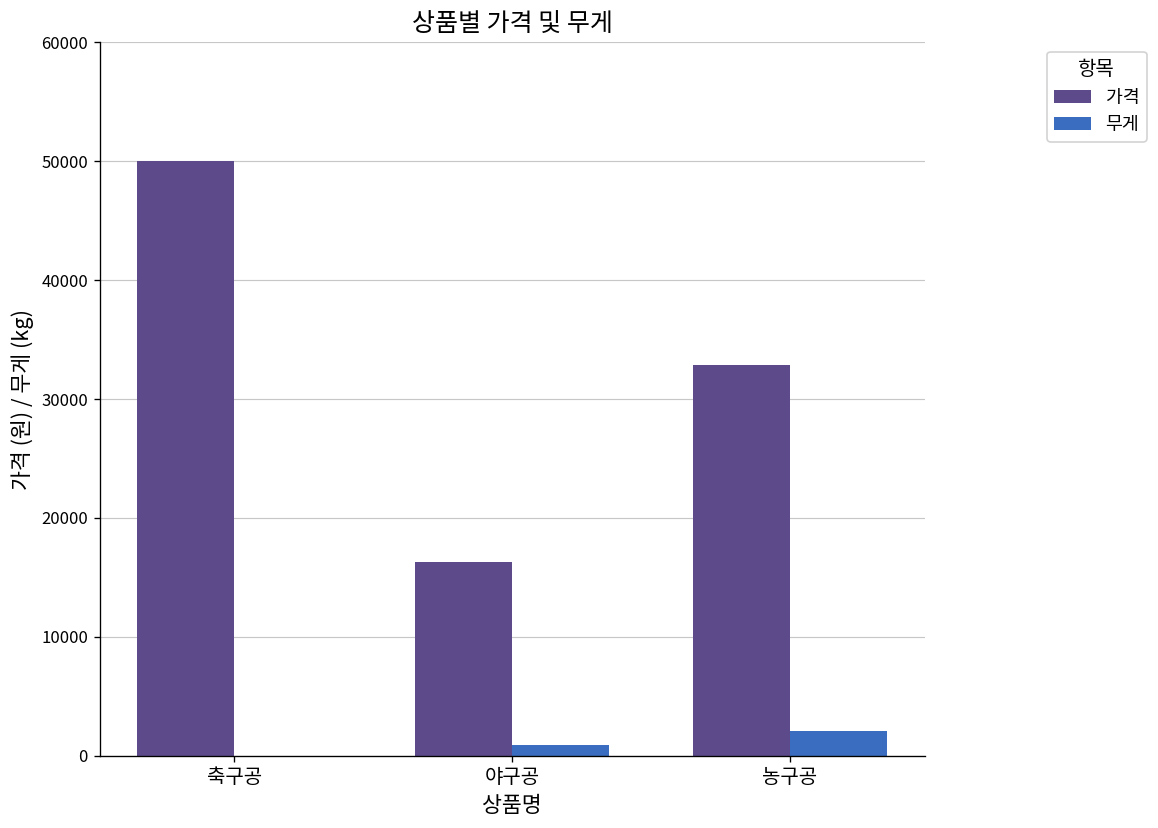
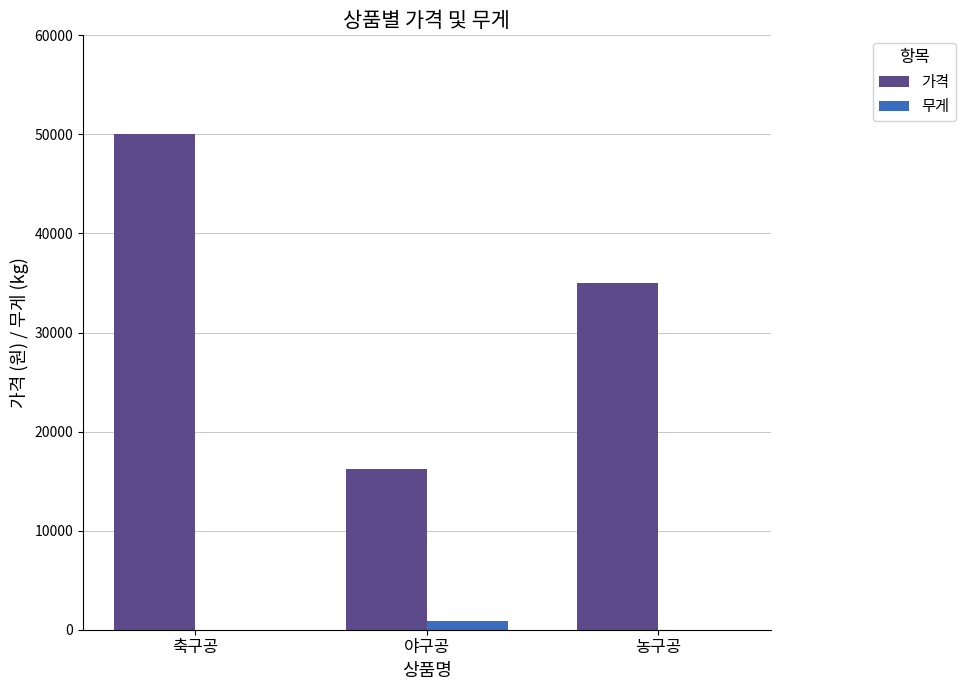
  {
    "가격": {
      "축구공": 50000,
      "야구공": 16000,
-     "농구공": 33000
+     "농구공": 35000
    },
    "무게": {
      "야구공": 1000,
-     "농구공": 2000
+     "농구공": 0
    }
  }
